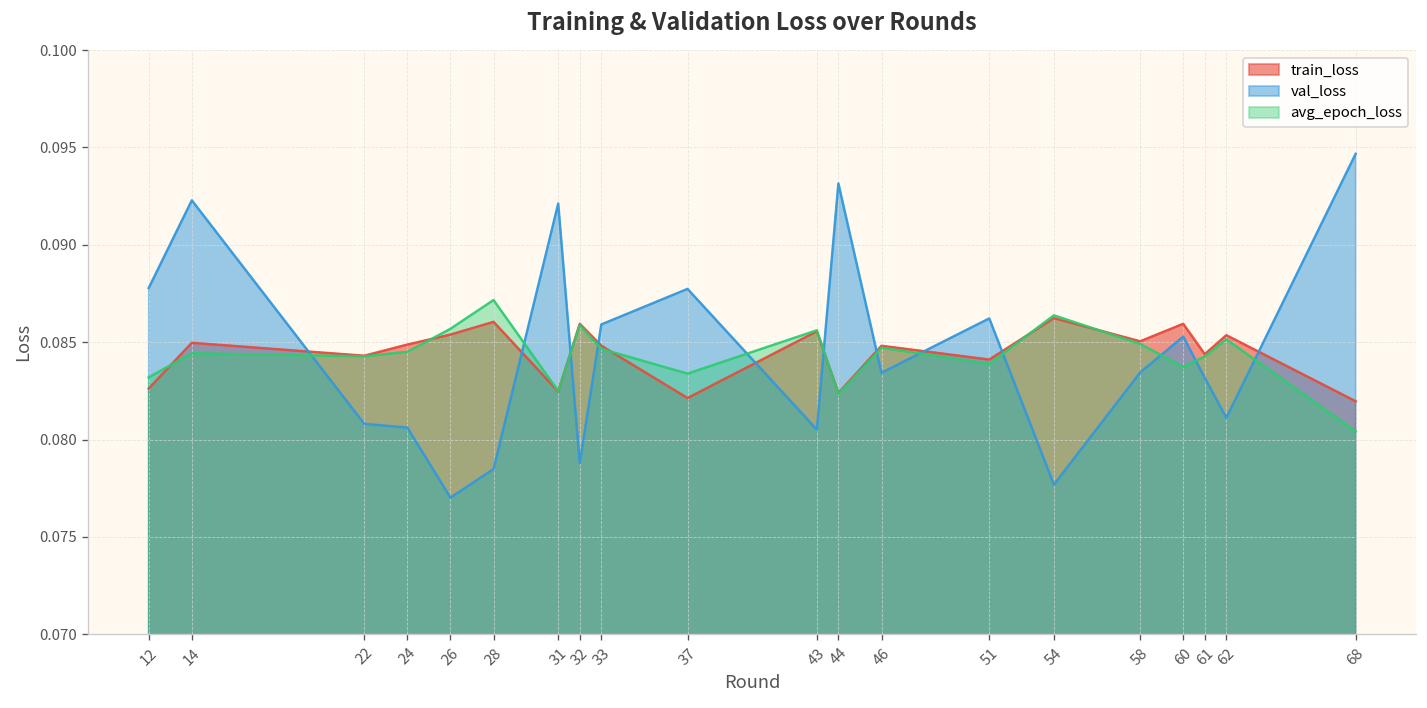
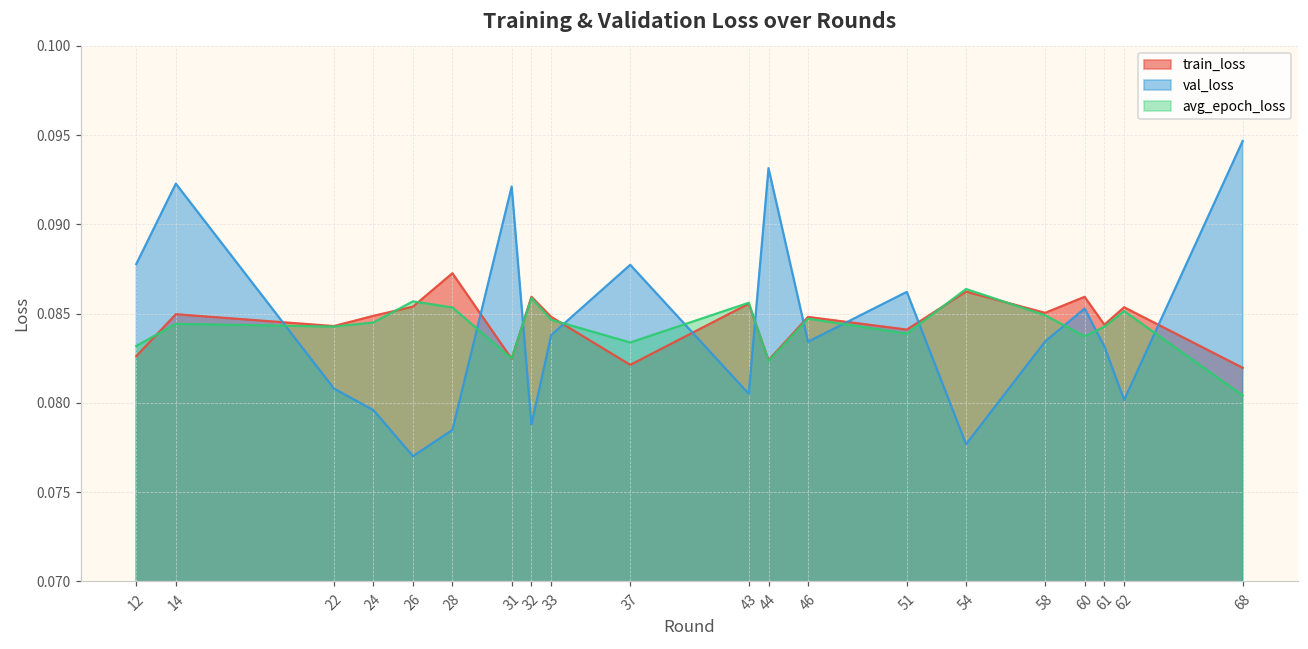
  {
    "train_loss": {
      "12": 0.0826,
      "14": 0.0850,
      "24": 0.0849,
      "26": 0.0854,
-     "28": 0.0860,
+     "28": 0.0873,
      "33": 0.0848,
      "37": 0.0821,
      "51": 0.0841,
      "60": 0.0859,
      "62": 0.0854,
      "68": 0.0820
    },
    "val_loss": {
      "12": 0.0878,
      "14": 0.0923,
      "22": 0.0808,
-     "24": 0.0806,
+     "24": 0.0796,
      "26": 0.0770,
      "28": 0.0785,
      "31": 0.0921,
      "32": 0.0788,
-     "33": 0.0859,
+     "33": 0.0838,
      "37": 0.0877,
      "43": 0.0805,
      "44": 0.0931,
      "46": 0.0834,
      "51": 0.0862,
      "54": 0.0777,
      "58": 0.0834,
      "60": 0.0853,
      "61": 0.0832,
-     "62": 0.0811,
+     "62": 0.0802,
      "68": 0.0947
    },
    "avg_epoch_loss": {
      "12": 0.0832,
      "14": 0.0844,
      "24": 0.0845,
      "26": 0.0857,
-     "28": 0.0872,
+     "28": 0.0853,
      "33": 0.0847,
      "37": 0.0834,
      "51": 0.0839,
      "60": 0.0837,
      "62": 0.0851,
      "68": 0.0804
    }
  }
